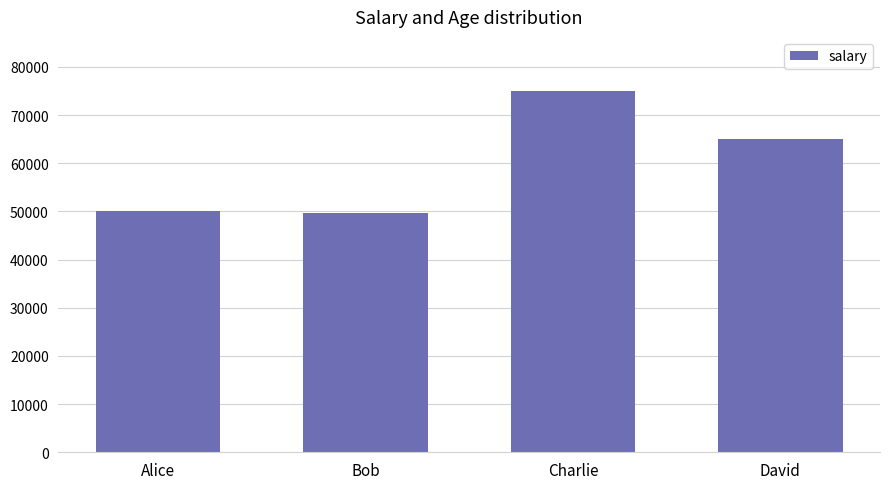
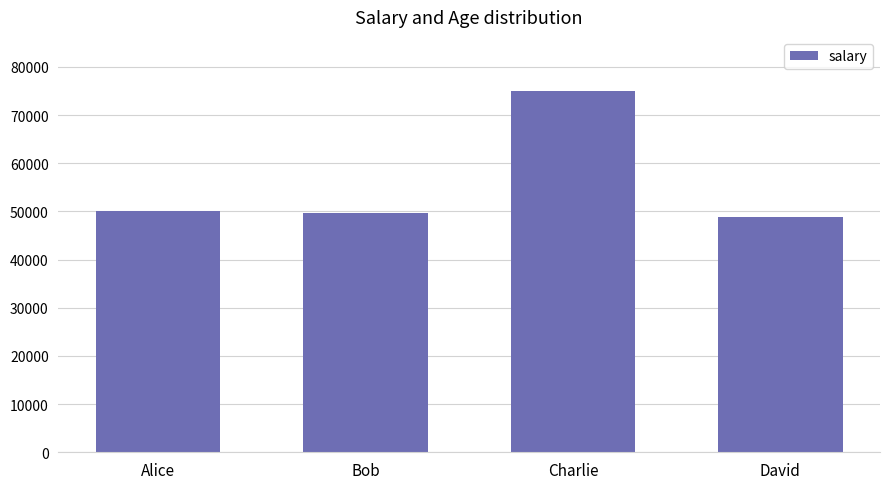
  {
    "Alice": 50000,
    "Bob": 50000,
    "Charlie": 75000,
-   "David": 65000
+   "David": 49000
  }
